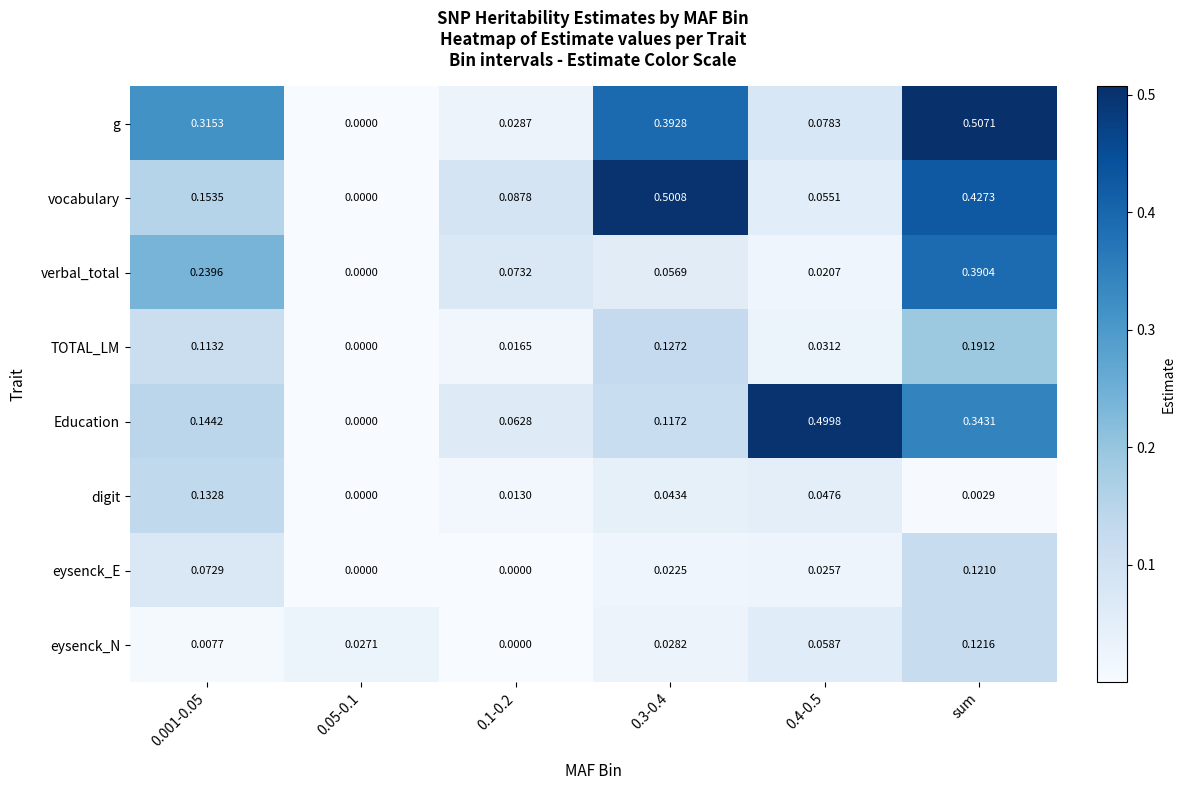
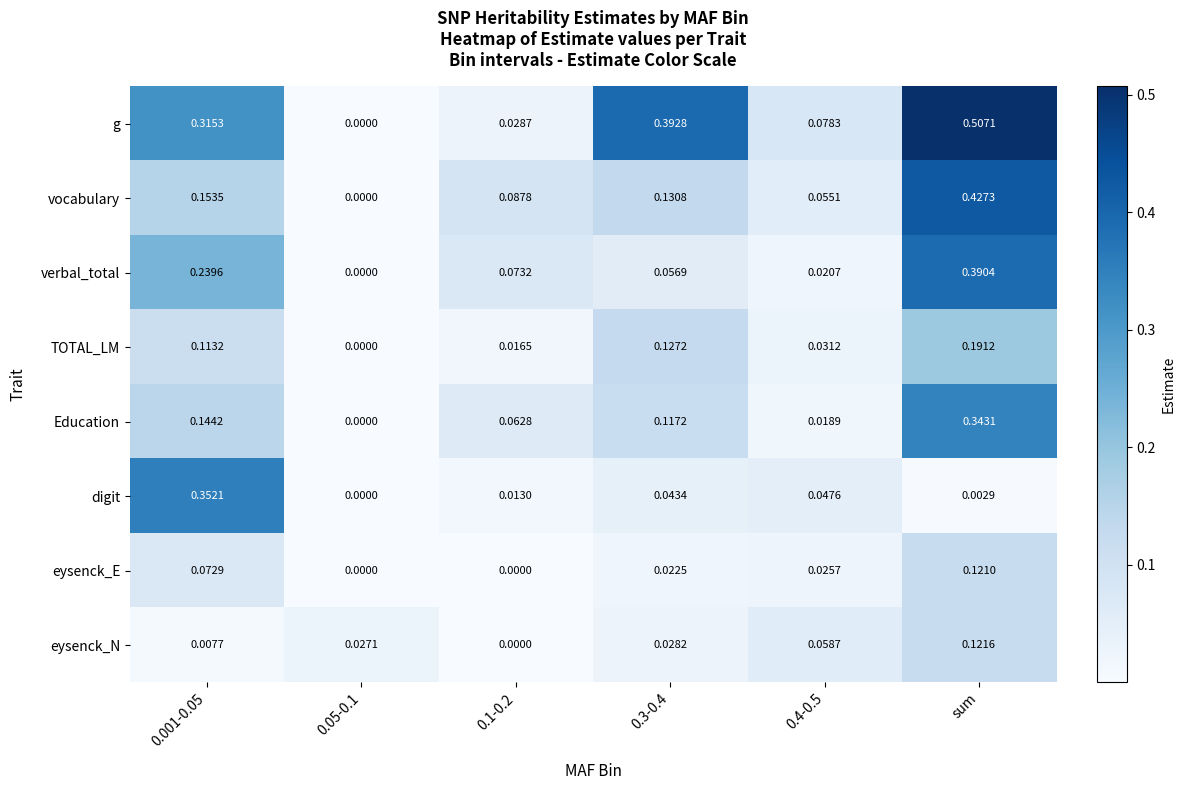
  {
    "g": {
      "0.001-0.05": 0.3153,
      "0.05-0.1": 0.0000,
      "0.1-0.2": 0.0287,
      "0.3-0.4": 0.3928,
      "0.4-0.5": 0.0783,
      "sum": 0.5071
    },
    "vocabulary": {
      "0.001-0.05": 0.1535,
      "0.05-0.1": 0.0000,
      "0.1-0.2": 0.0878,
-     "0.3-0.4": 0.5008,
+     "0.3-0.4": 0.1308,
      "0.4-0.5": 0.0551,
      "sum": 0.4273
    },
    "verbal_total": {
      "0.001-0.05": 0.2396,
      "0.05-0.1": 0.0000,
      "0.1-0.2": 0.0732,
      "0.3-0.4": 0.0569,
      "0.4-0.5": 0.0207,
      "sum": 0.3904
    },
    "TOTAL_LM": {
      "0.001-0.05": 0.1132,
      "0.05-0.1": 0.0000,
      "0.1-0.2": 0.0165,
      "0.3-0.4": 0.1272,
      "0.4-0.5": 0.0312,
      "sum": 0.1912
    },
    "Education": {
      "0.001-0.05": 0.1442,
      "0.05-0.1": 0.0000,
      "0.1-0.2": 0.0628,
      "0.3-0.4": 0.1172,
-     "0.4-0.5": 0.4998,
+     "0.4-0.5": 0.0189,
      "sum": 0.3431
    },
    "digit": {
-     "0.001-0.05": 0.1328,
+     "0.001-0.05": 0.3521,
      "0.05-0.1": 0.0000,
      "0.1-0.2": 0.0130,
      "0.3-0.4": 0.0434,
      "0.4-0.5": 0.0476,
      "sum": 0.0029
    },
    "eysenck_E": {
      "0.001-0.05": 0.0729,
      "0.05-0.1": 0.0000,
      "0.1-0.2": 0.0000,
      "0.3-0.4": 0.0225,
      "0.4-0.5": 0.0257,
      "sum": 0.1210
    },
    "eysenck_N": {
      "0.001-0.05": 0.0077,
      "0.05-0.1": 0.0271,
      "0.1-0.2": 0.0000,
      "0.3-0.4": 0.0282,
      "0.4-0.5": 0.0587,
      "sum": 0.1216
    }
  }
